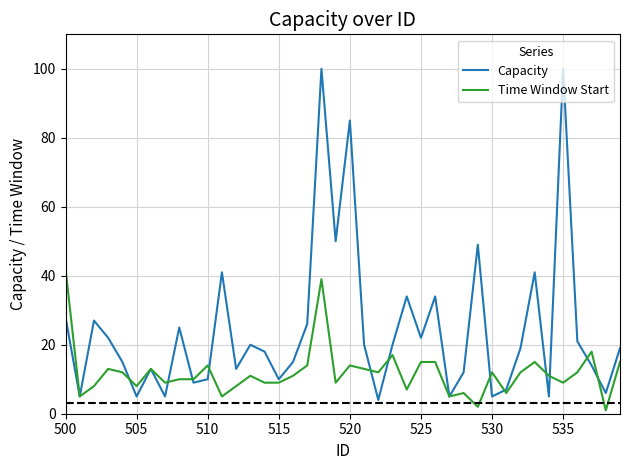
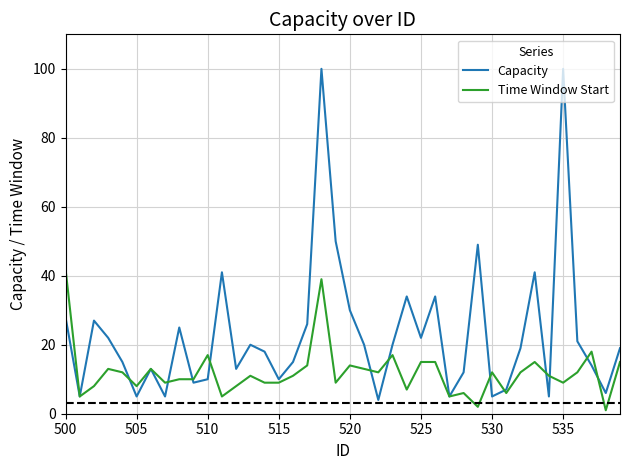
  {
    "Capacity": {
      "500": 28,
      "505": 5,
      "510": 10,
      "515": 10,
-     "520": 85,
+     "520": 30,
      "525": 22,
      "530": 5
    },
    "Time Window Start": {
      "500": 42,
      "505": 8,
-     "510": 14,
+     "510": 17,
      "515": 9,
      "520": 14,
      "525": 15,
      "530": 12,
      "535": 9
    }
  }
